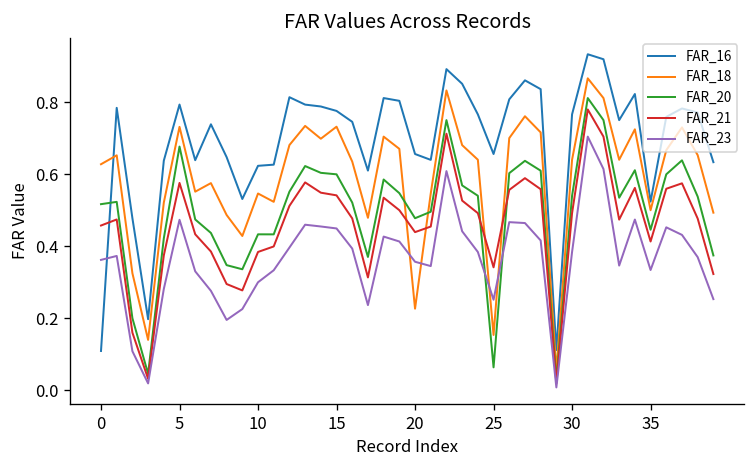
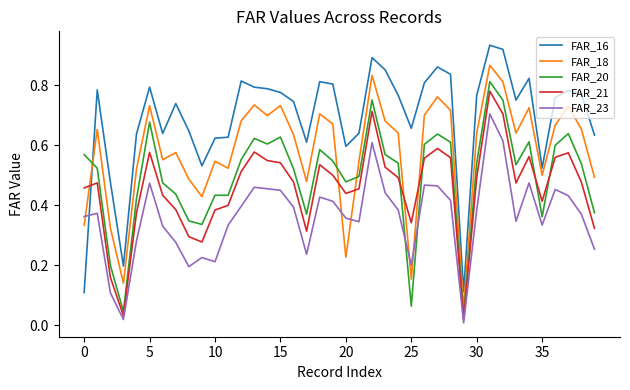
  {
    "FAR_16": {
      "0": 0.11,
      "5": 0.79,
      "10": 0.62,
      "15": 0.78,
-     "20": 0.66,
+     "20": 0.60,
      "25": 0.66,
      "30": 0.77,
      "35": 0.52
    },
    "FAR_18": {
-     "0": 0.63,
+     "0": 0.33,
      "5": 0.73,
      "10": 0.55,
      "15": 0.73,
      "20": 0.23,
      "25": 0.15,
      "30": 0.64,
      "35": 0.50
    },
    "FAR_20": {
-     "0": 0.52,
+     "0": 0.57,
      "5": 0.68,
      "10": 0.43,
-     "15": 0.60,
+     "15": 0.63,
      "20": 0.48,
      "25": 0.06,
      "30": 0.54,
-     "35": 0.45
+     "35": 0.36
    },
    "FAR_21": {
      "0": 0.46,
      "5": 0.58,
      "10": 0.38,
      "15": 0.54,
      "20": 0.44,
      "25": 0.34,
      "30": 0.49,
      "35": 0.41
    },
    "FAR_23": {
      "0": 0.36,
      "5": 0.47,
-     "10": 0.30,
+     "10": 0.21,
      "15": 0.45,
      "20": 0.36,
-     "25": 0.25,
+     "25": 0.20,
      "30": 0.38,
      "35": 0.33
    }
  }
